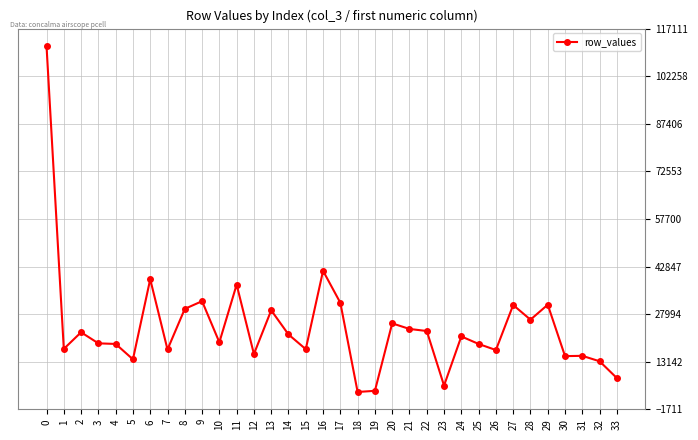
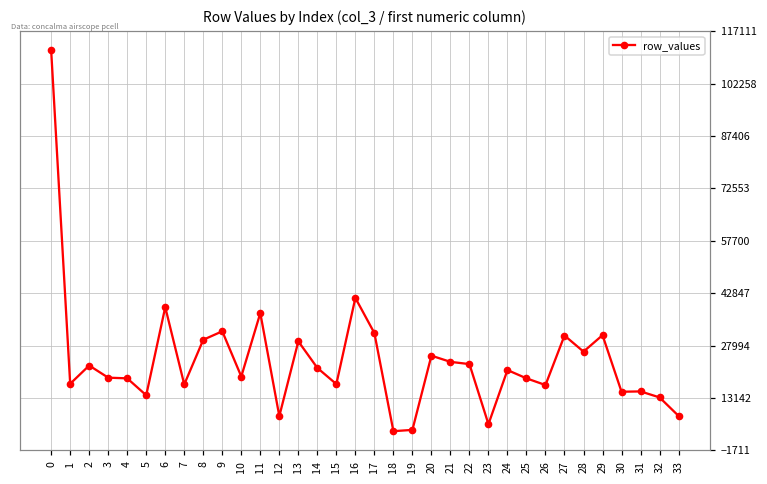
  {
    "0": 112000,
    "1": 17000,
    "2": 22000,
    "3": 19000,
    "4": 19000,
    "5": 14000,
    "6": 39000,
    "7": 17000,
    "8": 30000,
    "9": 32000,
    "10": 19000,
    "11": 37000,
-   "12": 16000,
+   "12": 8000,
    "13": 29000,
    "14": 22000,
    "15": 17000,
    "16": 42000,
    "17": 32000,
    "18": 4000,
    "19": 4000,
    "20": 25000,
    "21": 23000,
    "22": 23000,
    "23": 6000,
    "24": 21000,
    "25": 19000,
    "26": 17000,
    "27": 31000,
    "28": 26000,
    "29": 31000,
    "30": 15000,
    "31": 15000,
    "32": 13000,
    "33": 8000
  }
